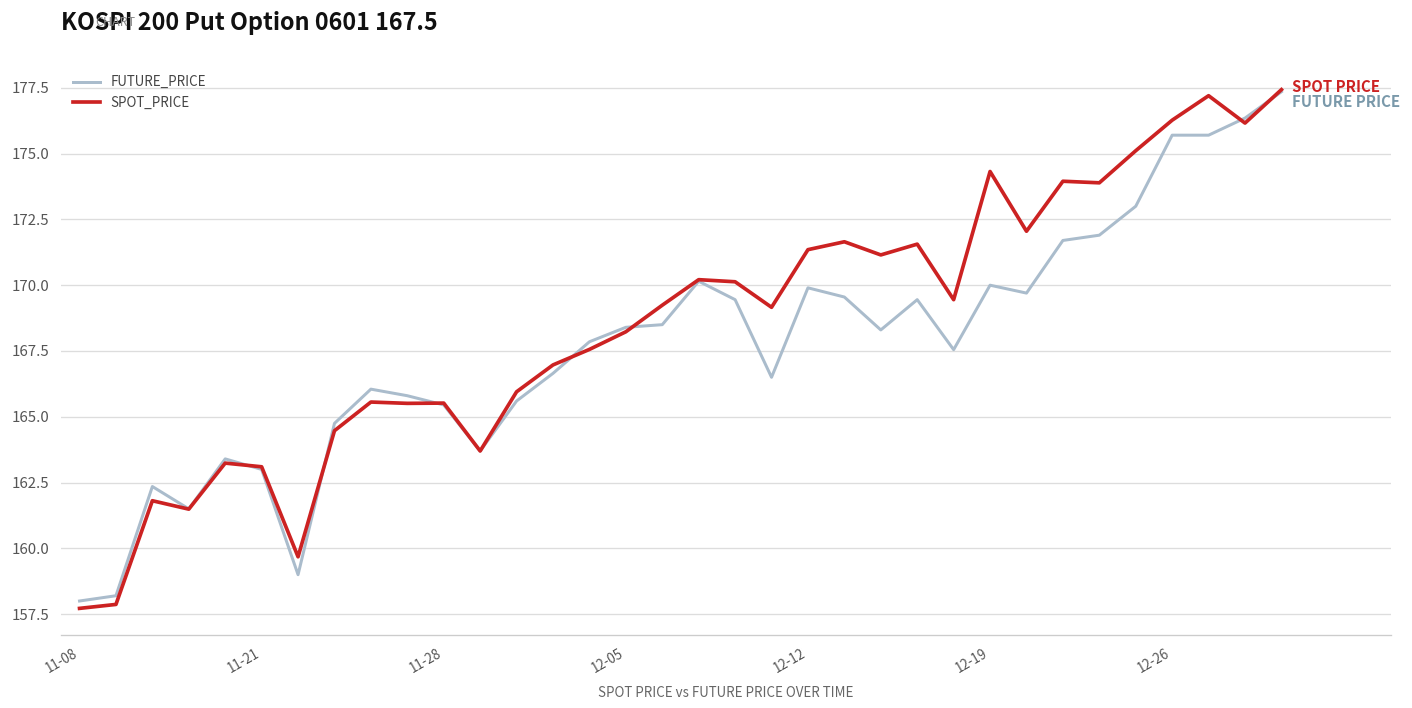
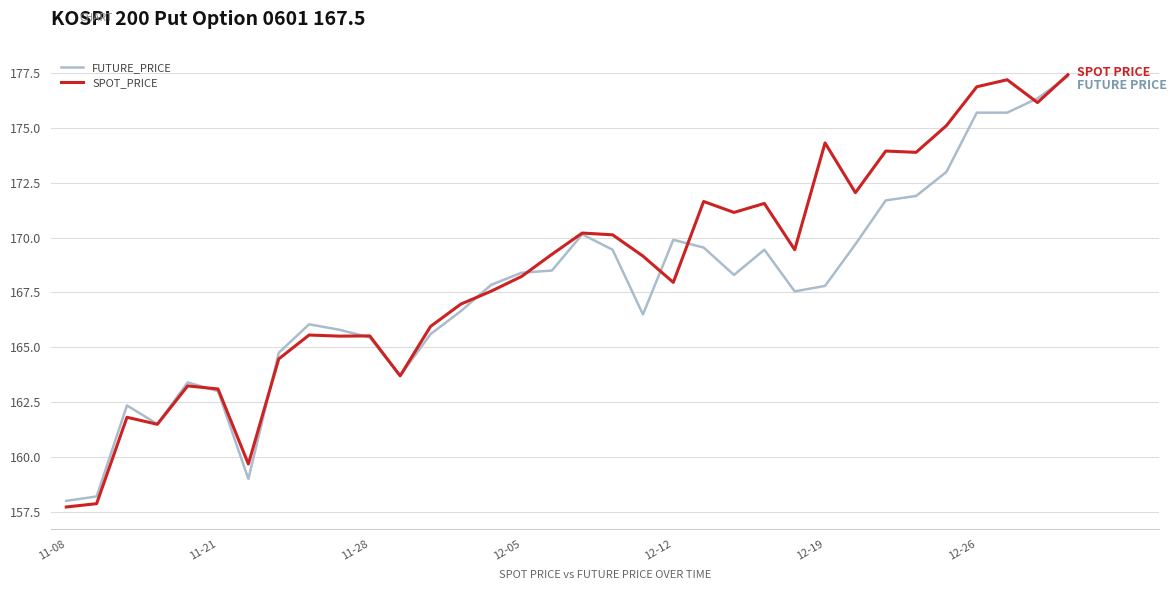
  {
    "FUTURE_PRICE": {
      "11-08": 158.0,
      "12-05": 168.4,
      "12-12": 169.9,
-     "12-19": 170.0,
+     "12-19": 167.8,
      "12-26": 175.7
    },
    "SPOT_PRICE": {
      "11-08": 157.7,
      "12-05": 168.2,
-     "12-12": 171.4,
+     "12-12": 168.0,
      "12-19": 174.3,
-     "12-26": 176.3
+     "12-26": 176.9
    }
  }
